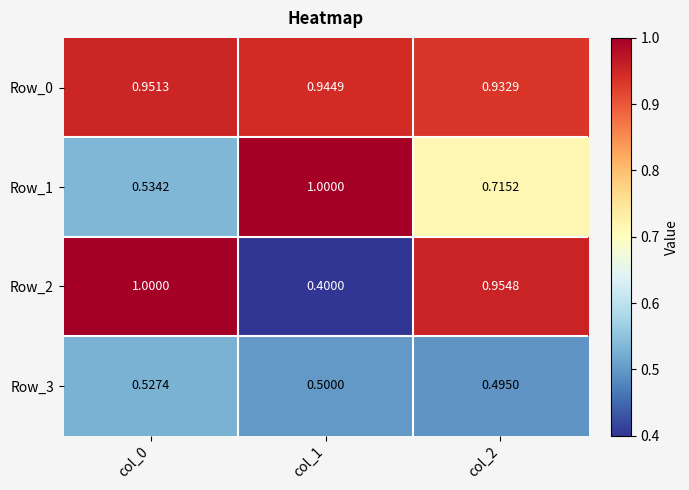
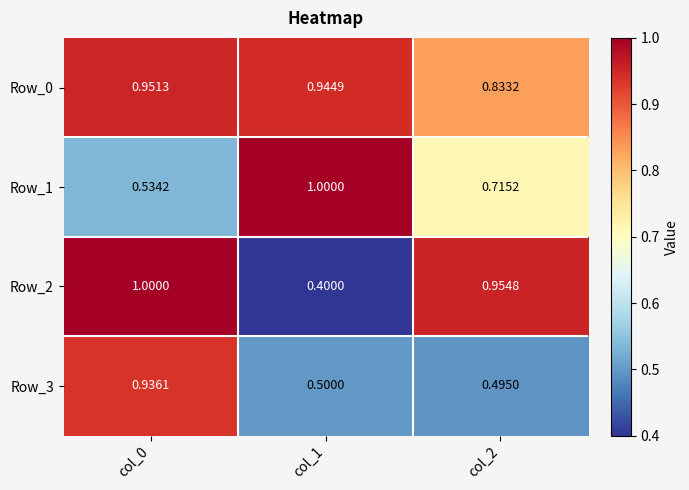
  {
    "Row_0": {
      "col_0": 0.9513,
      "col_1": 0.9449,
-     "col_2": 0.9329
+     "col_2": 0.8332
    },
    "Row_1": {
      "col_0": 0.5342,
      "col_1": 1.0000,
      "col_2": 0.7152
    },
    "Row_2": {
      "col_0": 1.0000,
      "col_1": 0.4000,
      "col_2": 0.9548
    },
    "Row_3": {
-     "col_0": 0.5274,
+     "col_0": 0.9361,
      "col_1": 0.5000,
      "col_2": 0.4950
    }
  }
